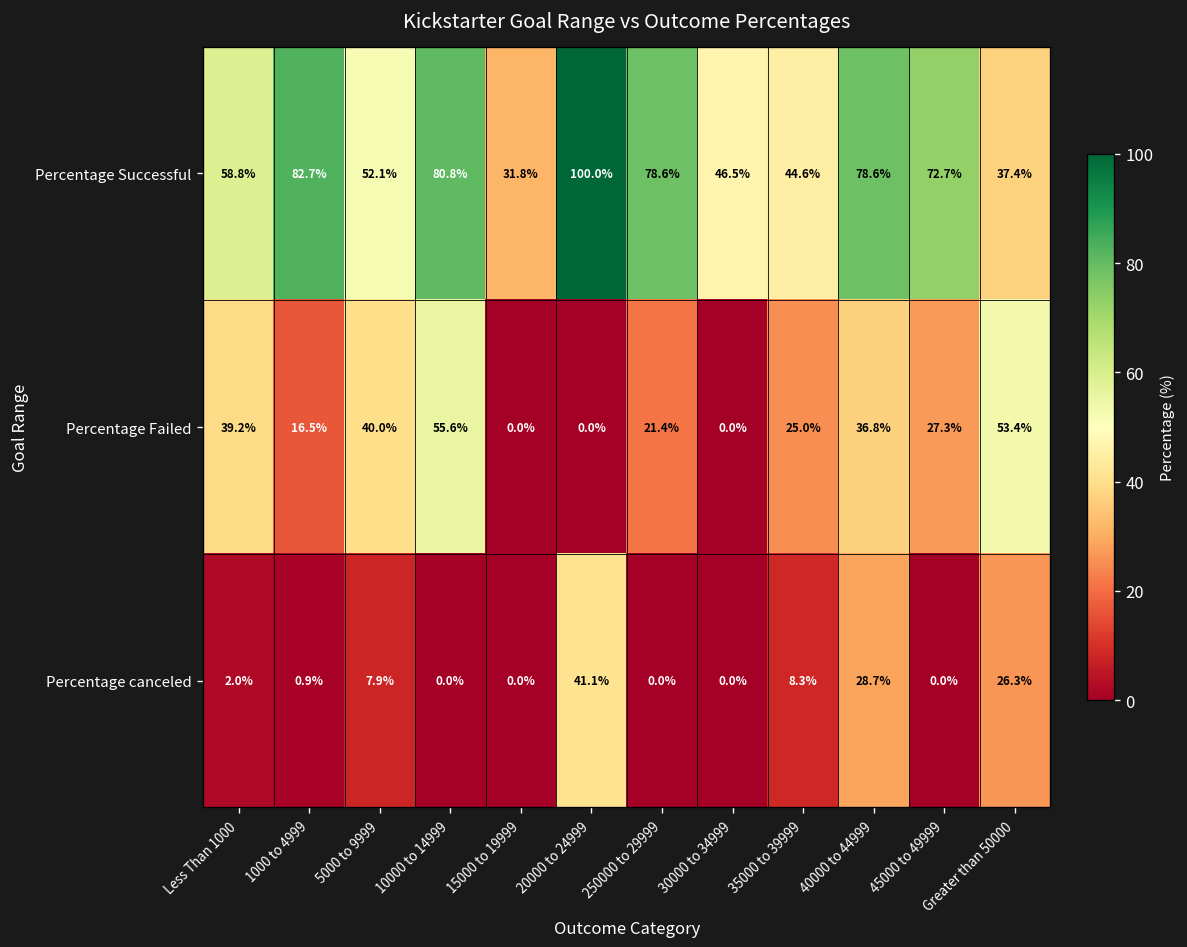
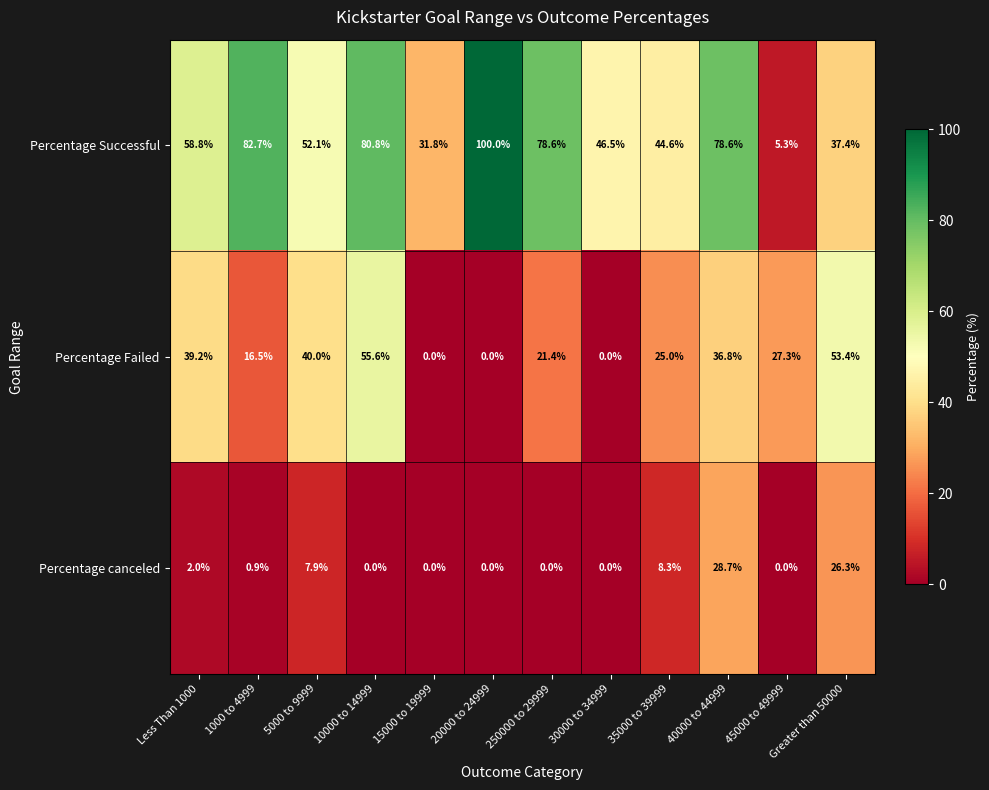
  {
    "Percentage Successful": {
      "Less Than 1000": "58.8%",
      "1000 to 4999": "82.7%",
      "5000 to 9999": "52.1%",
      "10000 to 14999": "80.8%",
      "15000 to 19999": "31.8%",
      "20000 to 24999": "100.0%",
      "250000 to 29999": "78.6%",
      "30000 to 34999": "46.5%",
      "35000 to 39999": "44.6%",
      "40000 to 44999": "78.6%",
-     "45000 to 49999": "72.7%",
+     "45000 to 49999": "5.3%",
      "Greater than 50000": "37.4%"
    },
    "Percentage Failed": {
      "Less Than 1000": "39.2%",
      "1000 to 4999": "16.5%",
      "5000 to 9999": "40.0%",
      "10000 to 14999": "55.6%",
      "15000 to 19999": "0.0%",
      "20000 to 24999": "0.0%",
      "250000 to 29999": "21.4%",
      "30000 to 34999": "0.0%",
      "35000 to 39999": "25.0%",
      "40000 to 44999": "36.8%",
      "45000 to 49999": "27.3%",
      "Greater than 50000": "53.4%"
    },
    "Percentage canceled": {
      "Less Than 1000": "2.0%",
      "1000 to 4999": "0.9%",
      "5000 to 9999": "7.9%",
      "10000 to 14999": "0.0%",
      "15000 to 19999": "0.0%",
-     "20000 to 24999": "41.1%",
+     "20000 to 24999": "0.0%",
      "250000 to 29999": "0.0%",
      "30000 to 34999": "0.0%",
      "35000 to 39999": "8.3%",
      "40000 to 44999": "28.7%",
      "45000 to 49999": "0.0%",
      "Greater than 50000": "26.3%"
    }
  }
